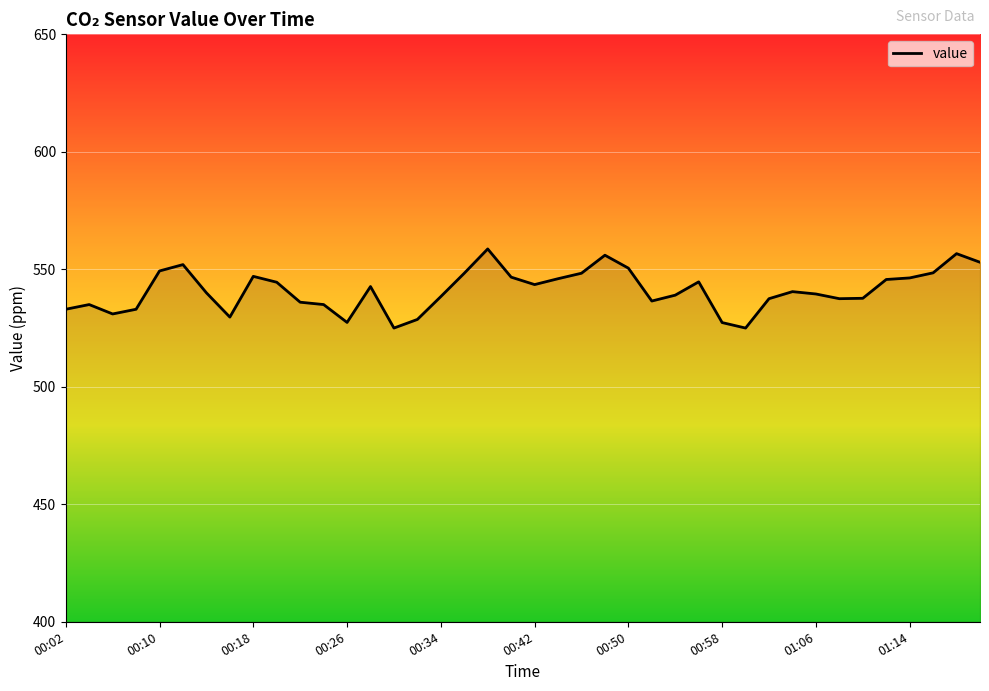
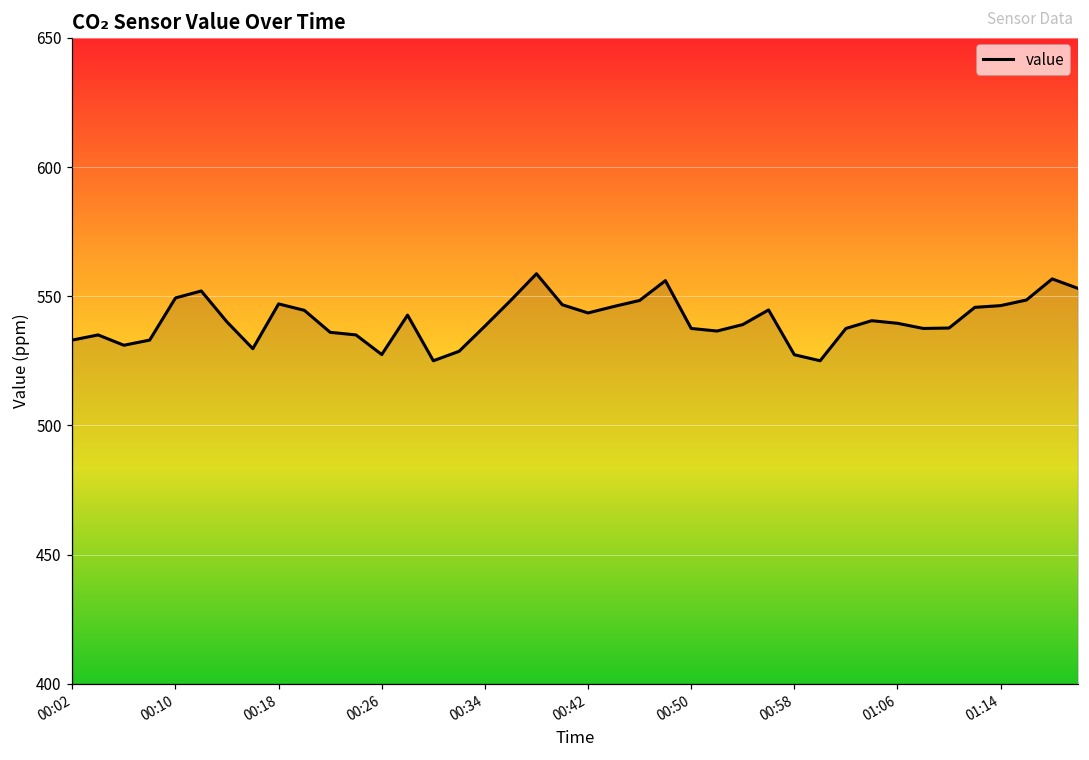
  {
    "00:02": 533,
    "00:10": 549,
    "00:18": 547,
    "00:26": 527,
    "00:34": 538,
    "00:42": 544,
-   "00:50": 551,
+   "00:50": 538,
    "00:58": 527,
    "01:06": 540,
    "01:14": 546
  }
